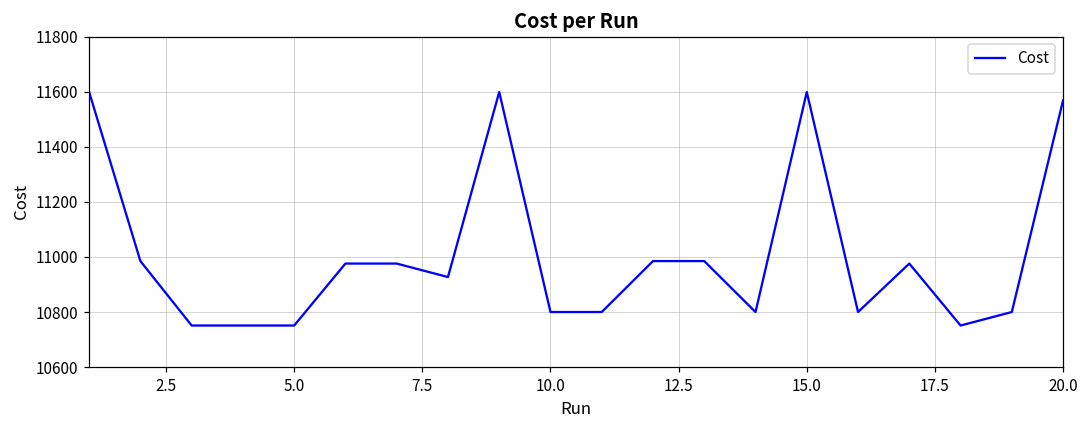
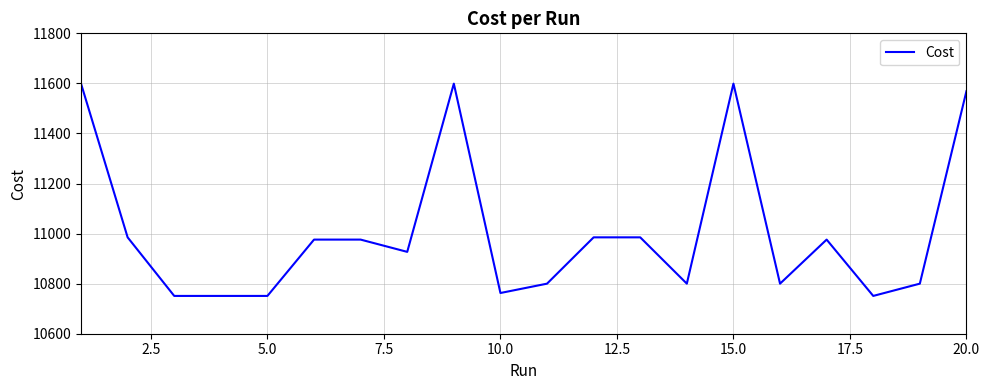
  {
    "5.0": 10750,
-   "10.0": 10800,
+   "10.0": 10760,
    "15.0": 11600,
    "20.0": 11570
  }
